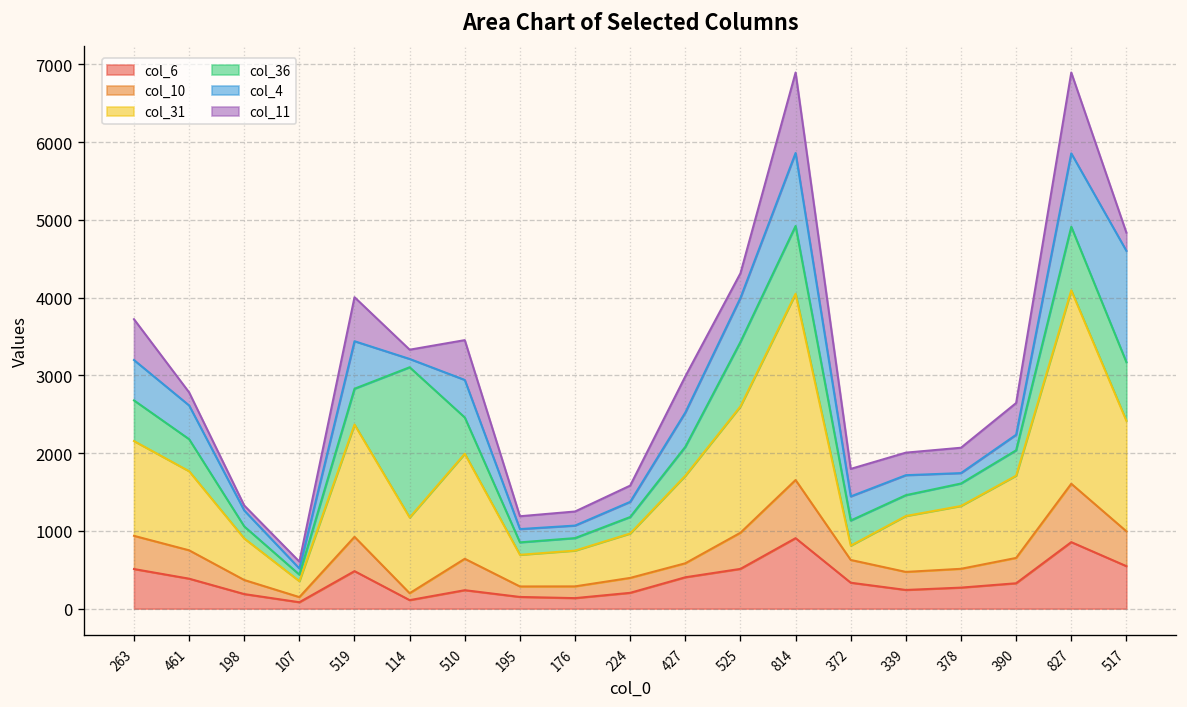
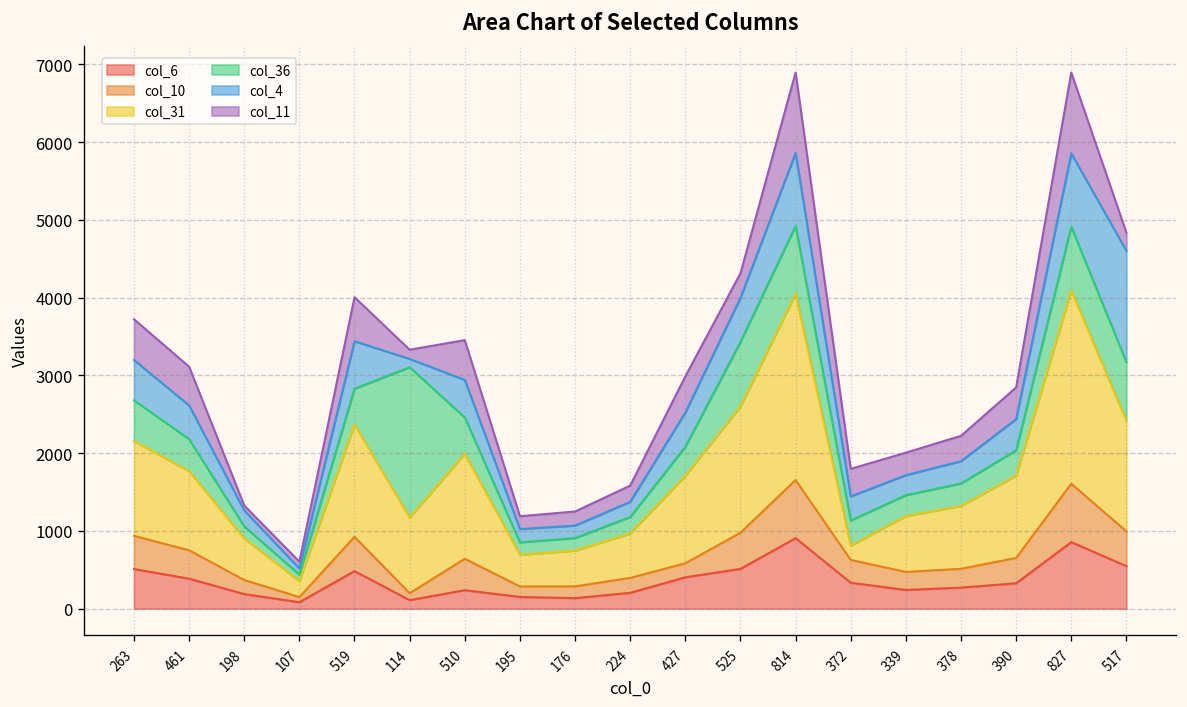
  {
    "col_31": {
      "263": 1200,
      "461": 1000,
      "198": 500,
      "107": 200,
      "519": 1400,
      "114": 1000,
      "510": 1400,
      "195": 400,
      "176": 500,
      "224": 600,
      "427": 1100,
      "525": 1600,
      "814": 2400,
      "372": 200,
      "339": 700,
      "378": 800,
      "390": 1100,
      "827": 2500,
      "517": 1400
    },
    "col_36": {
      "263": 500,
      "461": 400,
      "198": 200,
      "107": 100,
      "519": 500,
      "114": 1900,
      "510": 500,
      "195": 200,
      "176": 200,
      "224": 200,
      "427": 400,
      "525": 800,
      "814": 900,
      "372": 300,
      "339": 300,
      "378": 300,
      "390": 300,
      "827": 800,
      "517": 800
    },
    "col_4": {
      "263": 500,
      "461": 400,
      "198": 200,
      "107": 100,
      "519": 600,
      "114": 100,
      "510": 500,
      "195": 200,
      "176": 200,
      "224": 200,
      "427": 400,
      "525": 600,
      "814": 900,
      "372": 300,
      "339": 300,
-     "378": 100,
-     "390": 200,
+     "378": 300,
+     "390": 400,
      "827": 900,
      "517": 1400
    },
    "col_11": {
      "263": 500,
-     "461": 200,
+     "461": 500,
      "198": 100,
      "107": 100,
      "519": 600,
      "114": 100,
      "510": 500,
      "195": 200,
      "176": 200,
      "224": 200,
      "427": 500,
      "525": 300,
      "814": 1000,
      "372": 400,
      "339": 300,
      "378": 300,
      "390": 400,
      "827": 1000,
      "517": 200
    }
  }
